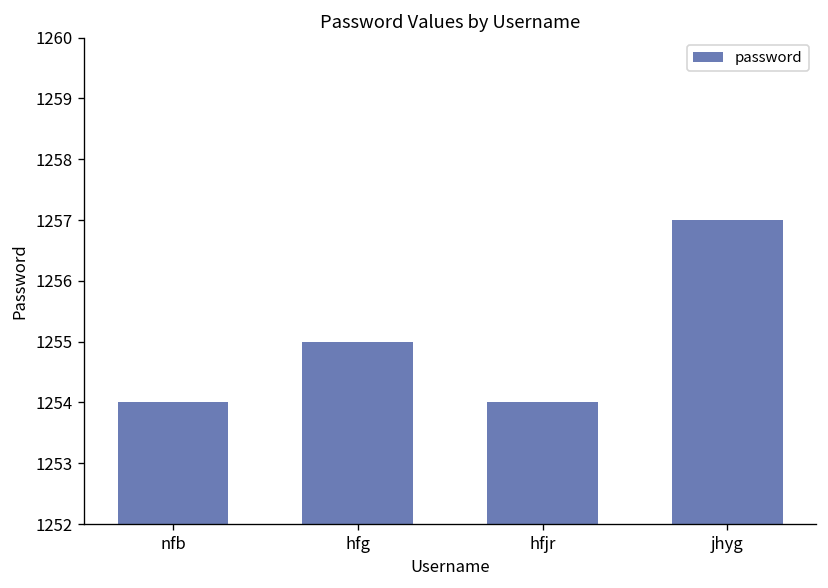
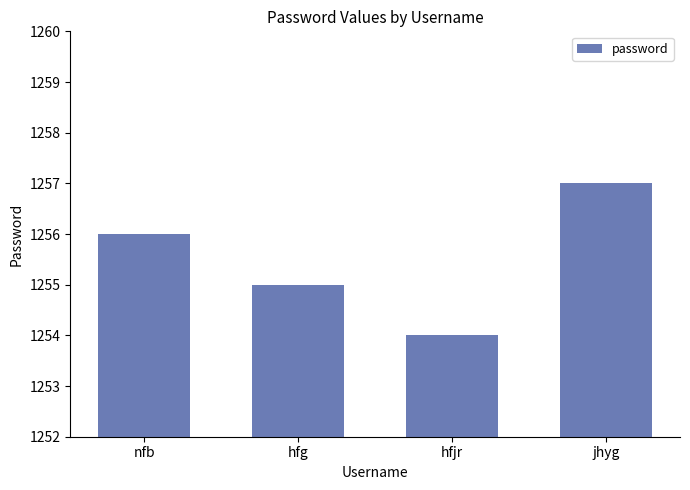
  {
-   "nfb": 1254,
+   "nfb": 1256,
    "hfg": 1255,
    "hfjr": 1254,
    "jhyg": 1257
  }
